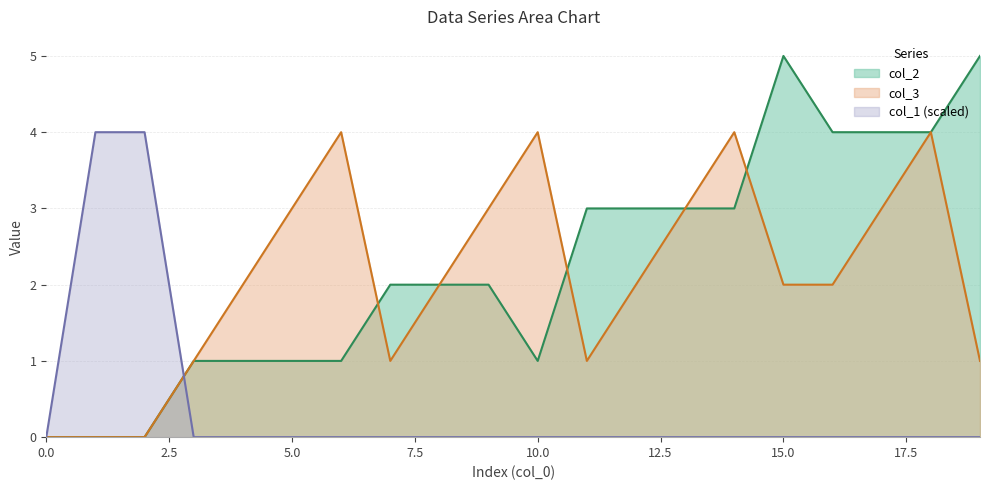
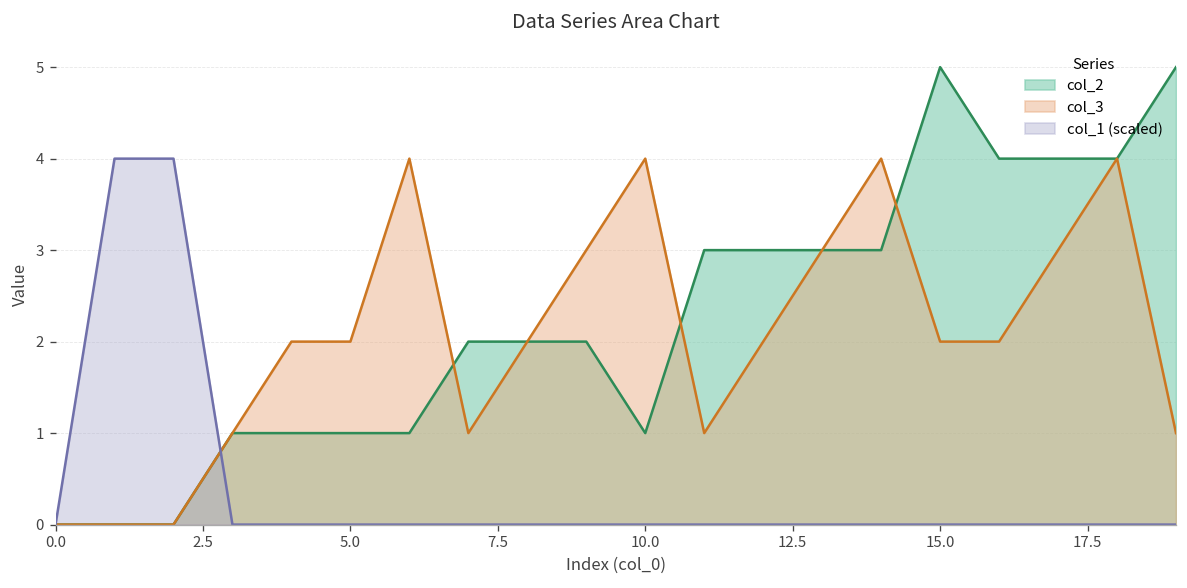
  {
    "col_2": {
      "5.0": 1,
      "10.0": 1,
      "15.0": 5
    },
    "col_3": {
-     "5.0": 3,
+     "5.0": 2,
      "10.0": 4,
      "15.0": 2
    },
    "col_1 (scaled)": {
      "5.0": 0,
      "10.0": 0,
      "15.0": 0
    }
  }
